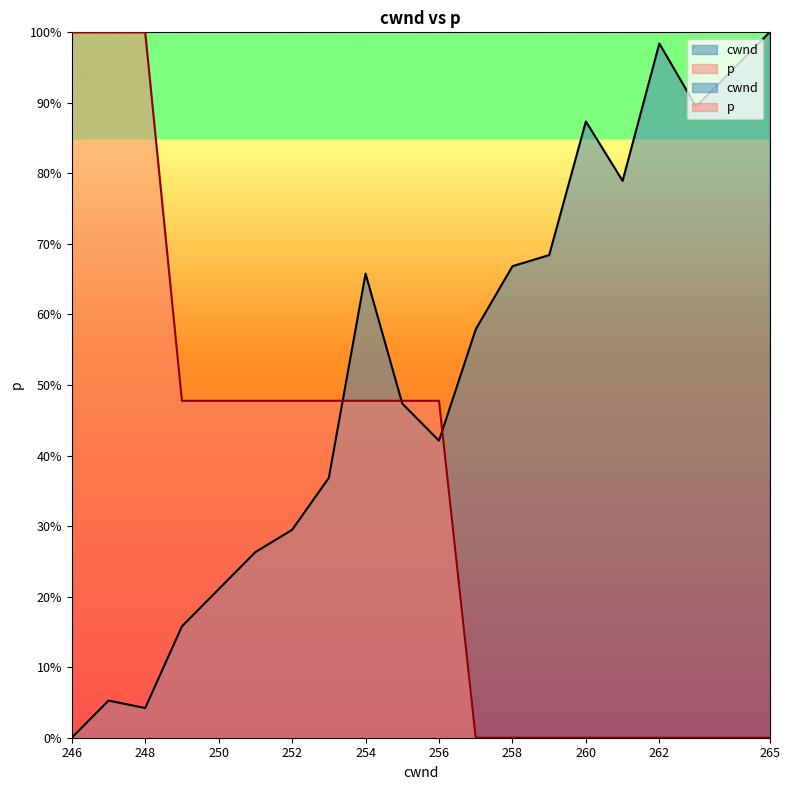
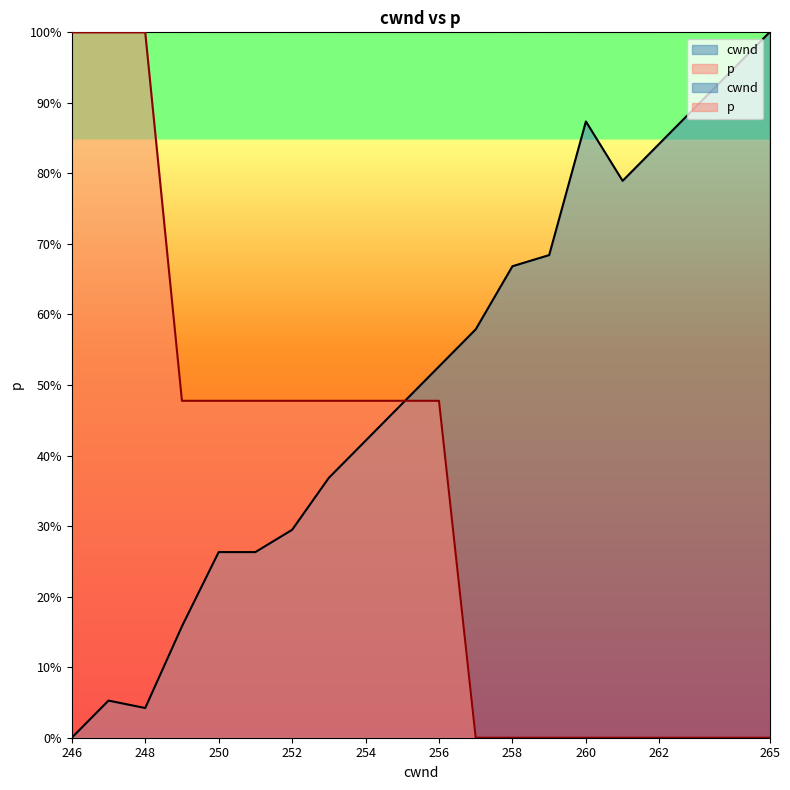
  {
    "cwnd": {
      "246": "0%",
      "248": "4%",
-     "250": "21%",
+     "250": "26%",
      "252": "29%",
-     "254": "66%",
-     "256": "42%",
+     "254": "42%",
+     "256": "53%",
      "258": "67%",
      "260": "87%",
-     "262": "98%",
+     "262": "84%",
      "265": "100%"
    },
    "p": {
      "246": "100%",
      "248": "100%",
      "250": "48%",
      "252": "48%",
      "254": "48%",
      "256": "48%",
      "258": "0%",
      "260": "0%",
      "262": "0%",
      "265": "0%"
    }
  }
